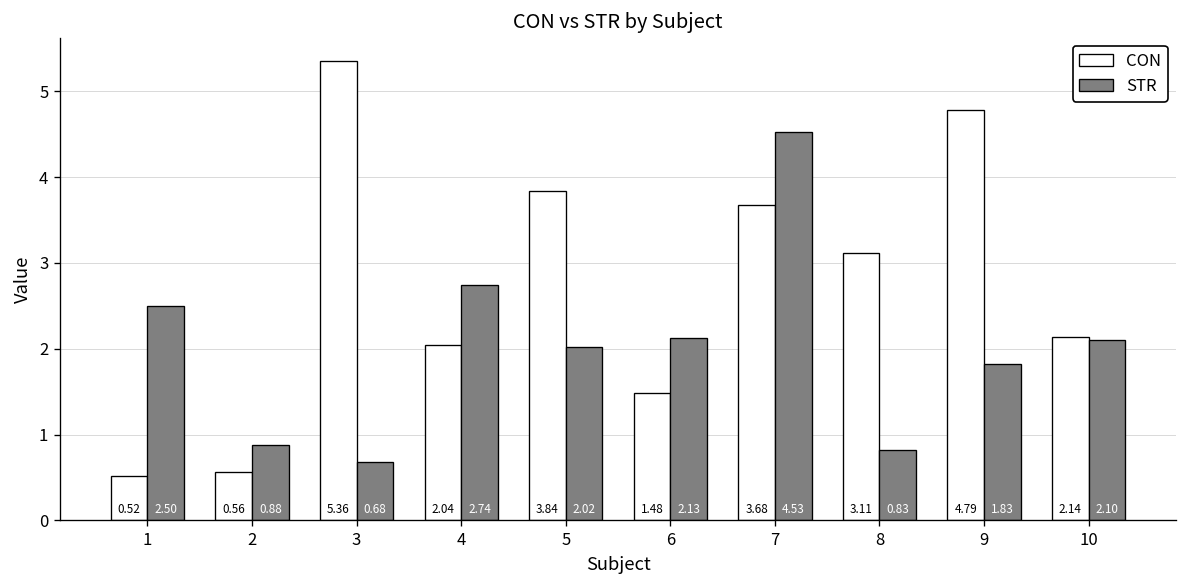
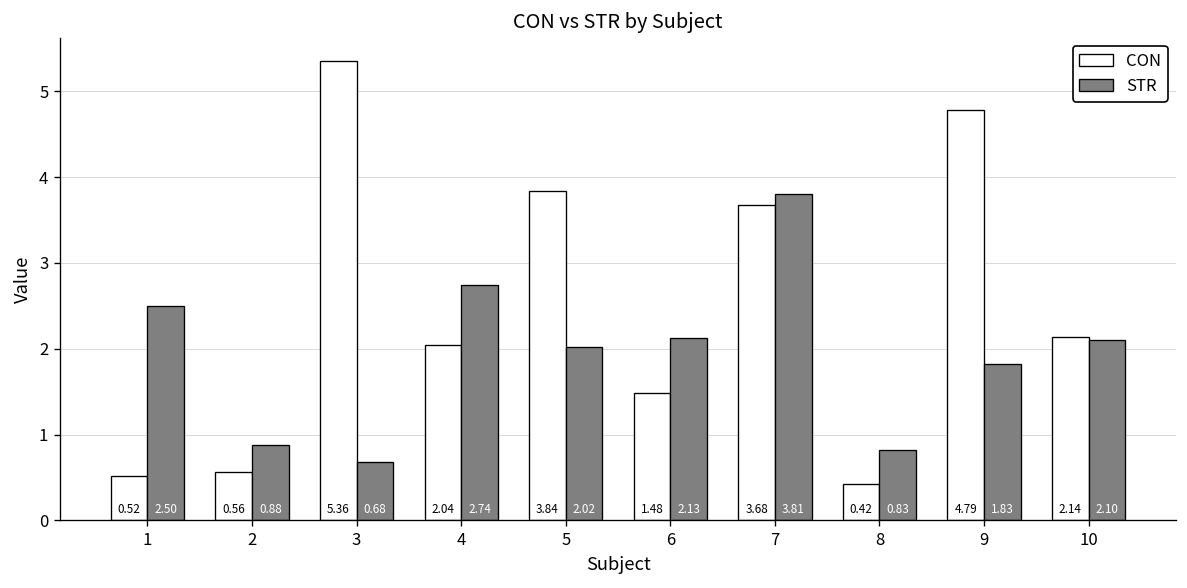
  {
    "CON": {
      "1": 0.52,
      "2": 0.56,
      "3": 5.36,
      "4": 2.04,
      "5": 3.84,
      "6": 1.48,
      "7": 3.68,
-     "8": 3.11,
+     "8": 0.42,
      "9": 4.79,
      "10": 2.14
    },
    "STR": {
      "1": 2.50,
      "2": 0.88,
      "3": 0.68,
      "4": 2.74,
      "5": 2.02,
      "6": 2.13,
-     "7": 4.53,
+     "7": 3.81,
      "8": 0.83,
      "9": 1.83,
      "10": 2.10
    }
  }
